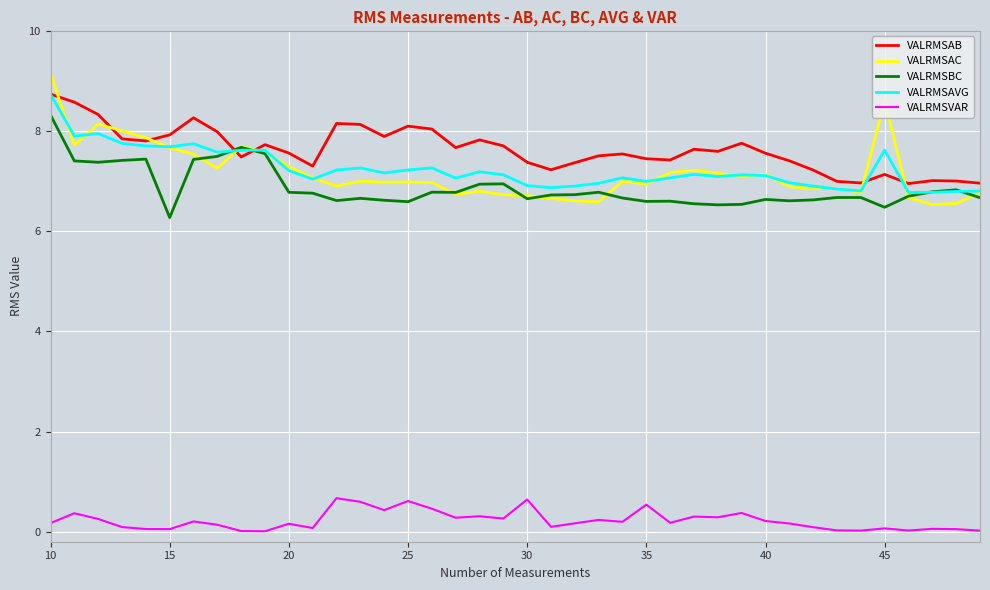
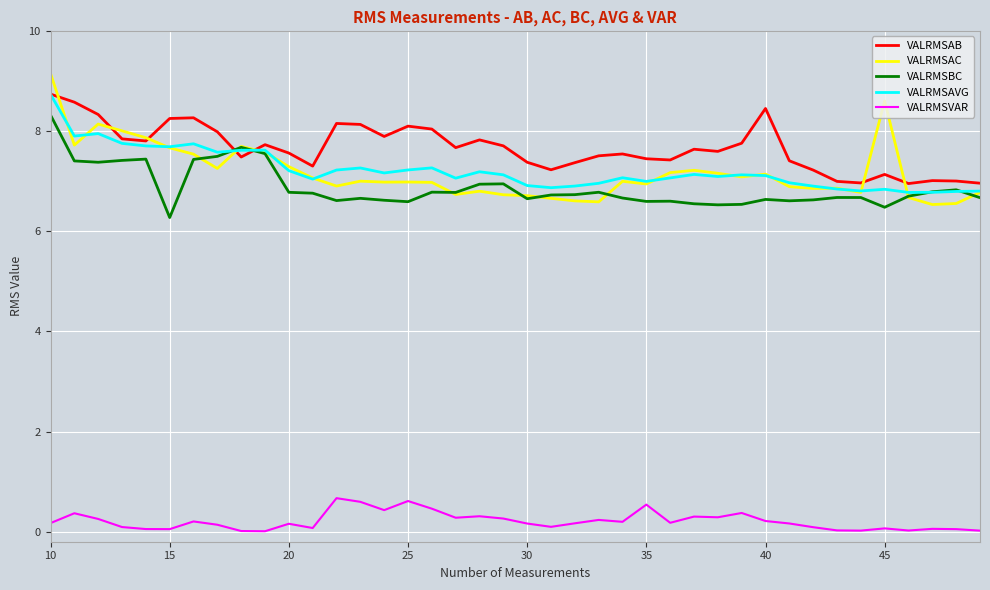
  {
    "VALRMSAB": {
-     "15": 7.9,
+     "15": 8.3,
      "20": 7.6,
      "25": 8.1,
      "30": 7.4,
      "35": 7.4,
-     "40": 7.6,
+     "40": 8.5,
      "45": 7.1
    },
    "VALRMSAC": {
      "10": 9.1,
      "20": 7.3,
      "25": 7.0,
      "30": 6.7,
      "35": 6.9
    },
    "VALRMSBC": {
      "10": 8.3,
      "15": 6.3,
      "20": 6.8,
      "25": 6.6,
      "30": 6.6,
      "35": 6.6,
      "40": 6.6,
      "45": 6.5
    },
    "VALRMSAVG": {
      "20": 7.2,
      "25": 7.2,
      "30": 6.9,
      "35": 7.0,
-     "45": 7.6
+     "45": 6.8
    },
    "VALRMSVAR": {
      "10": 0.2,
      "15": 0.1,
      "20": 0.2,
      "25": 0.6,
-     "30": 0.6,
+     "30": 0.2,
      "35": 0.5,
      "40": 0.2,
      "45": 0.1
    }
  }
